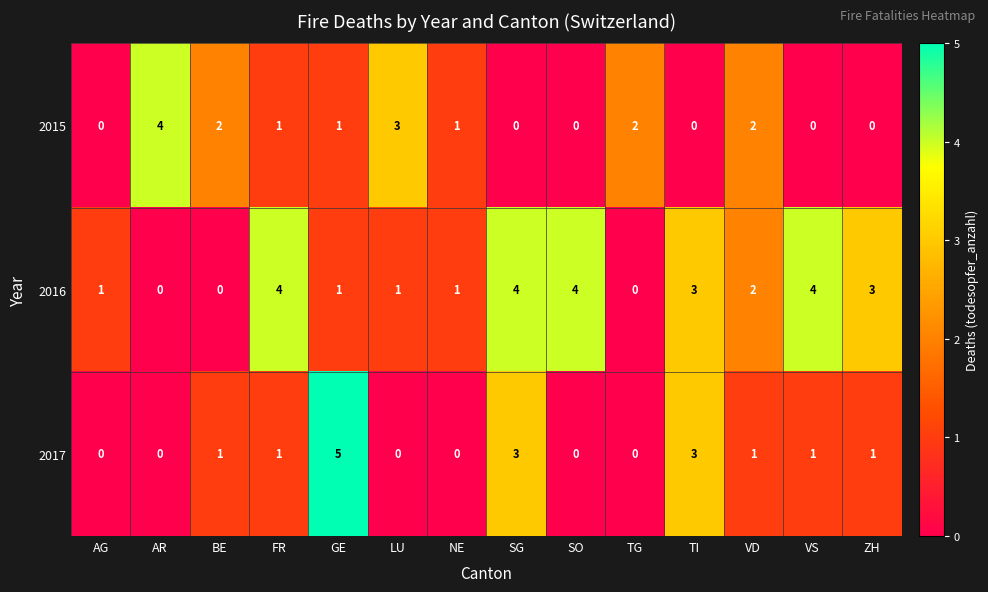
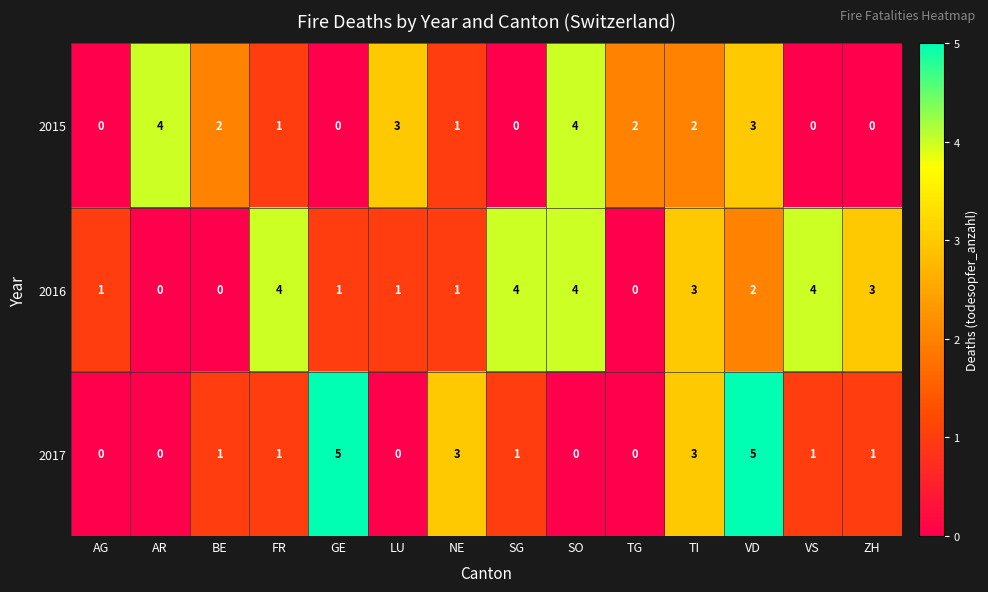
  {
    "2015": {
      "AG": 0,
      "AR": 4,
      "BE": 2,
      "FR": 1,
-     "GE": 1,
+     "GE": 0,
      "LU": 3,
      "NE": 1,
      "SG": 0,
-     "SO": 0,
+     "SO": 4,
      "TG": 2,
-     "TI": 0,
-     "VD": 2,
+     "TI": 2,
+     "VD": 3,
      "VS": 0,
      "ZH": 0
    },
    "2016": {
      "AG": 1,
      "AR": 0,
      "BE": 0,
      "FR": 4,
      "GE": 1,
      "LU": 1,
      "NE": 1,
      "SG": 4,
      "SO": 4,
      "TG": 0,
      "TI": 3,
      "VD": 2,
      "VS": 4,
      "ZH": 3
    },
    "2017": {
      "AG": 0,
      "AR": 0,
      "BE": 1,
      "FR": 1,
      "GE": 5,
      "LU": 0,
-     "NE": 0,
-     "SG": 3,
+     "NE": 3,
+     "SG": 1,
      "SO": 0,
      "TG": 0,
      "TI": 3,
-     "VD": 1,
+     "VD": 5,
      "VS": 1,
      "ZH": 1
    }
  }
